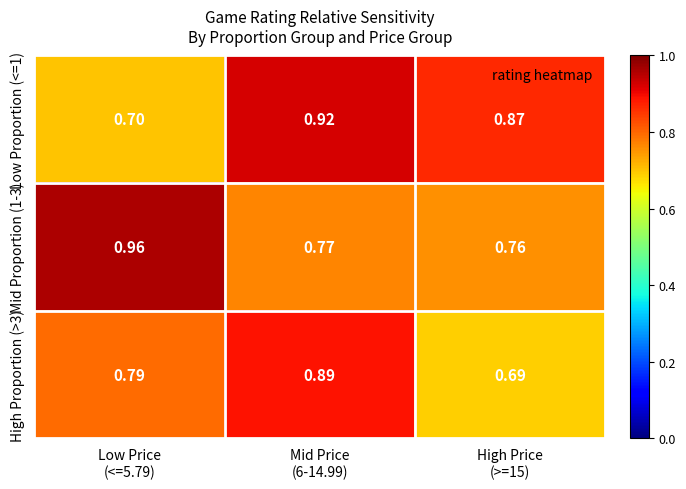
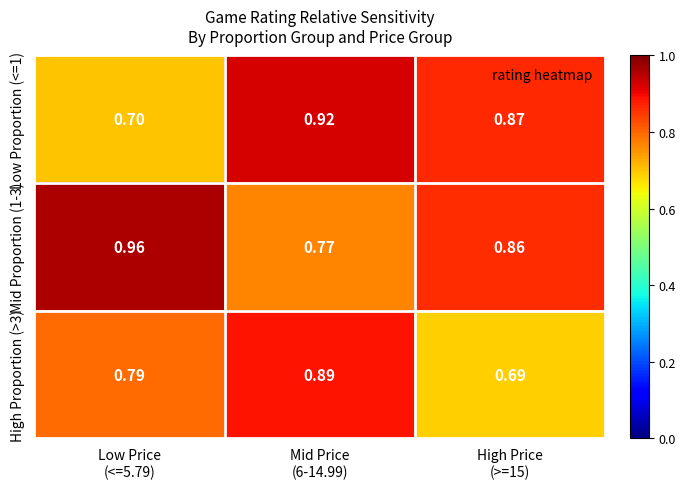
  {
    "Low Proportion (<=1)": {
      "Low Price (<=5.79)": 0.70,
      "Mid Price (6-14.99)": 0.92,
      "High Price (>=15)": 0.87
    },
    "Mid Proportion (1-3)": {
      "Low Price (<=5.79)": 0.96,
      "Mid Price (6-14.99)": 0.77,
-     "High Price (>=15)": 0.76
+     "High Price (>=15)": 0.86
    },
    "High Proportion (>3)": {
      "Low Price (<=5.79)": 0.79,
      "Mid Price (6-14.99)": 0.89,
      "High Price (>=15)": 0.69
    }
  }
